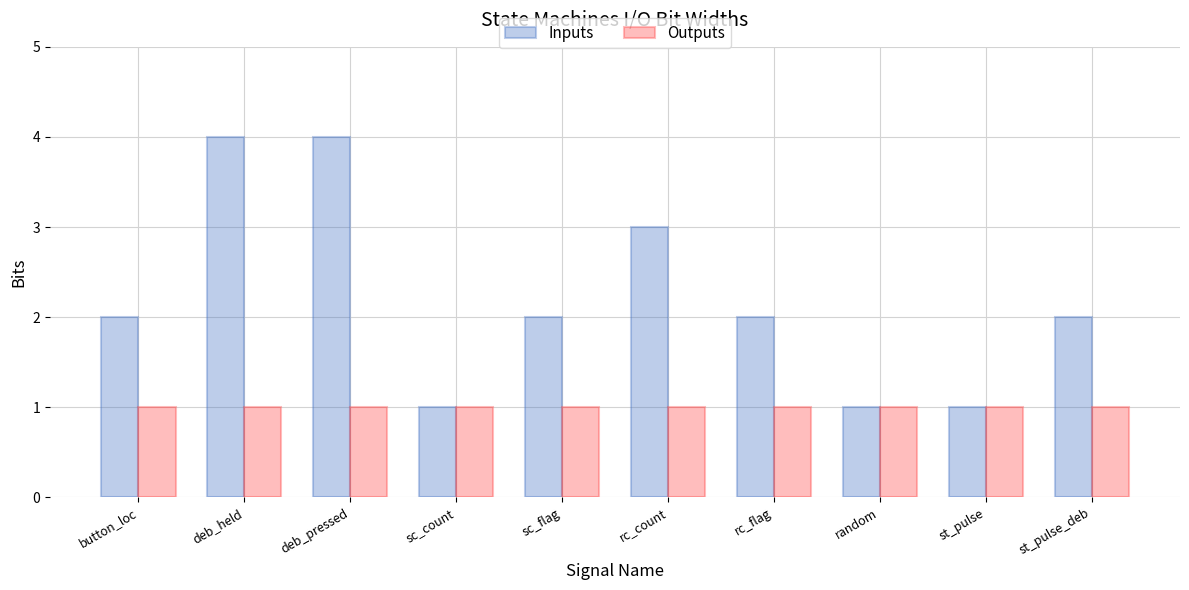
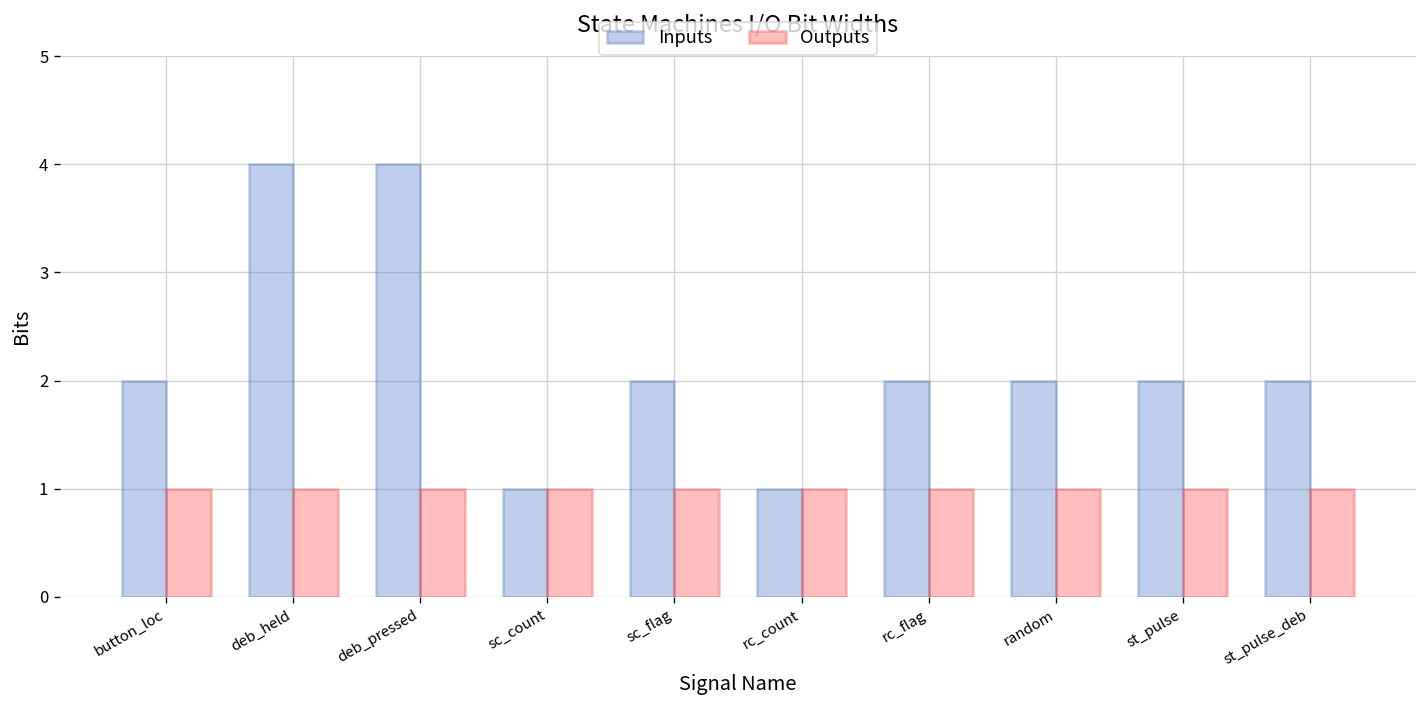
  {
    "Inputs": {
      "button_loc": 2,
      "deb_held": 4,
      "deb_pressed": 4,
      "sc_count": 1,
      "sc_flag": 2,
-     "rc_count": 3,
+     "rc_count": 1,
      "rc_flag": 2,
-     "random": 1,
-     "st_pulse": 1,
+     "random": 2,
+     "st_pulse": 2,
      "st_pulse_deb": 2
    },
    "Outputs": {
      "button_loc": 1,
      "deb_held": 1,
      "deb_pressed": 1,
      "sc_count": 1,
      "sc_flag": 1,
      "rc_count": 1,
      "rc_flag": 1,
      "random": 1,
      "st_pulse": 1,
      "st_pulse_deb": 1
    }
  }
